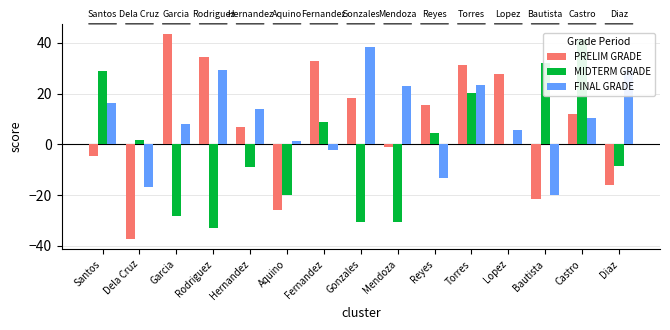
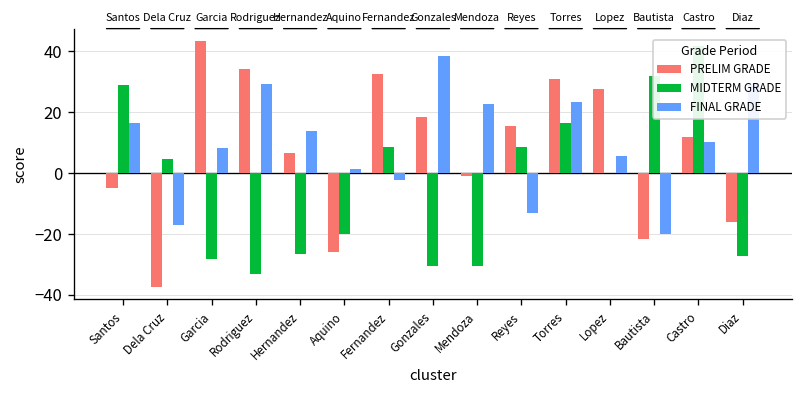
  {
    "MIDTERM GRADE": {
      "Santos": 29,
-     "Dela Cruz": 2,
+     "Dela Cruz": 5,
      "Garcia": -28,
      "Rodriguez": -33,
-     "Hernandez": -9,
+     "Hernandez": -27,
      "Aquino": -20,
      "Fernandez": 9,
      "Gonzales": -31,
      "Mendoza": -30,
-     "Reyes": 4,
-     "Torres": 20,
-     "Diaz": -8
+     "Reyes": 9,
+     "Torres": 17,
+     "Diaz": -27
    }
  }
